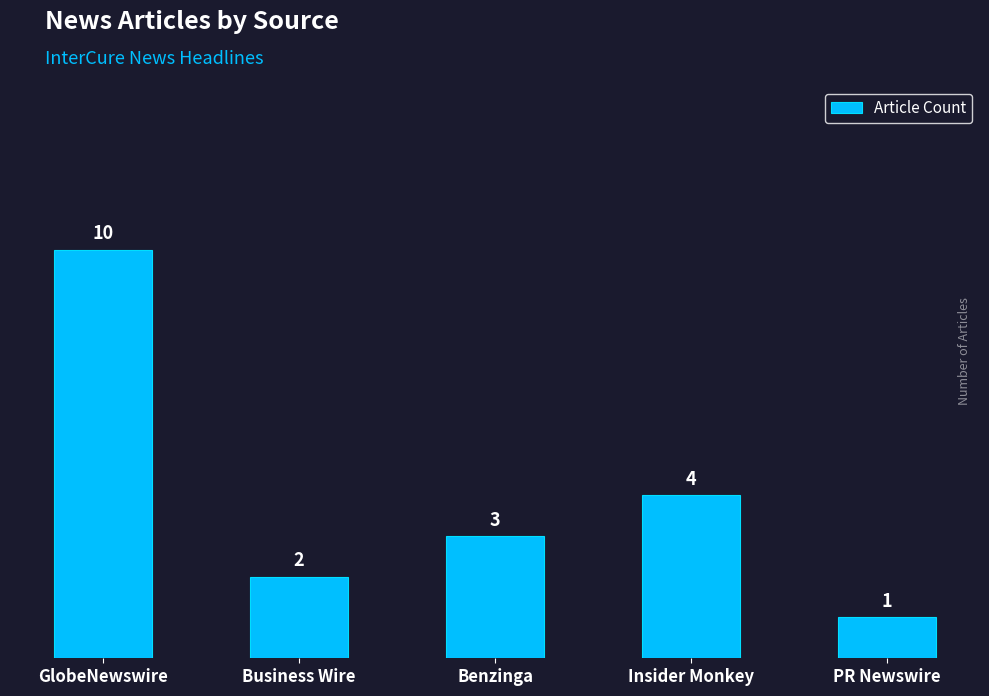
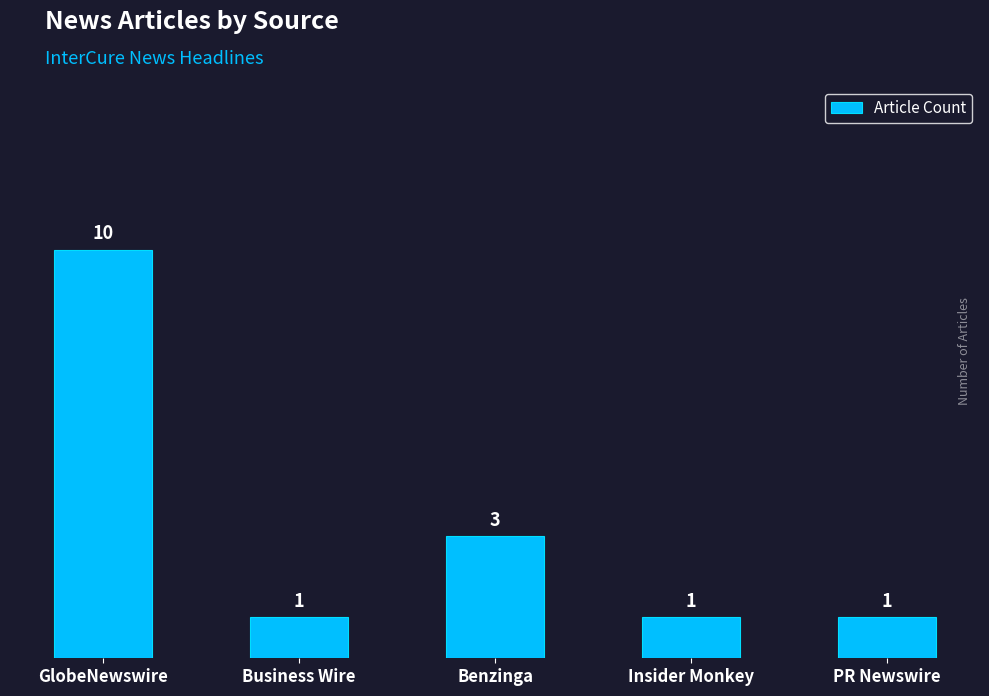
  {
    "GlobeNewswire": 10,
-   "Business Wire": 2,
+   "Business Wire": 1,
    "Benzinga": 3,
-   "Insider Monkey": 4,
+   "Insider Monkey": 1,
    "PR Newswire": 1
  }
